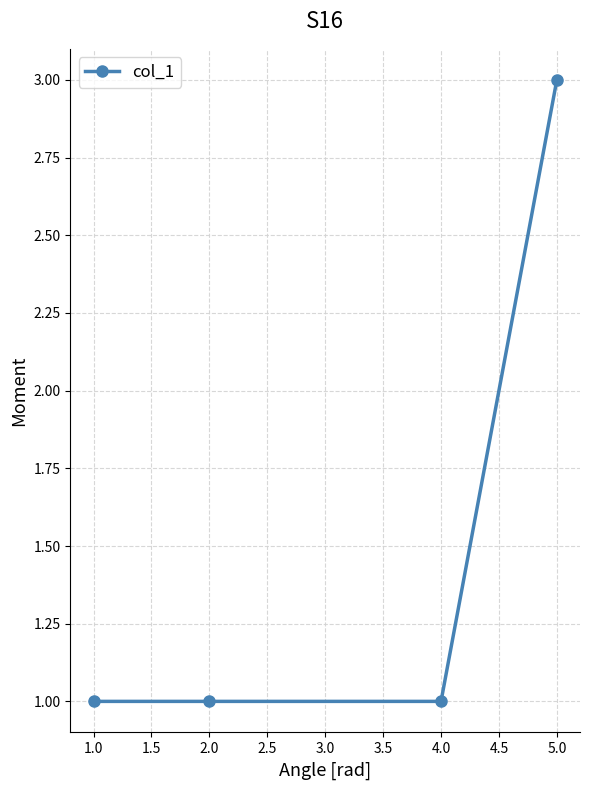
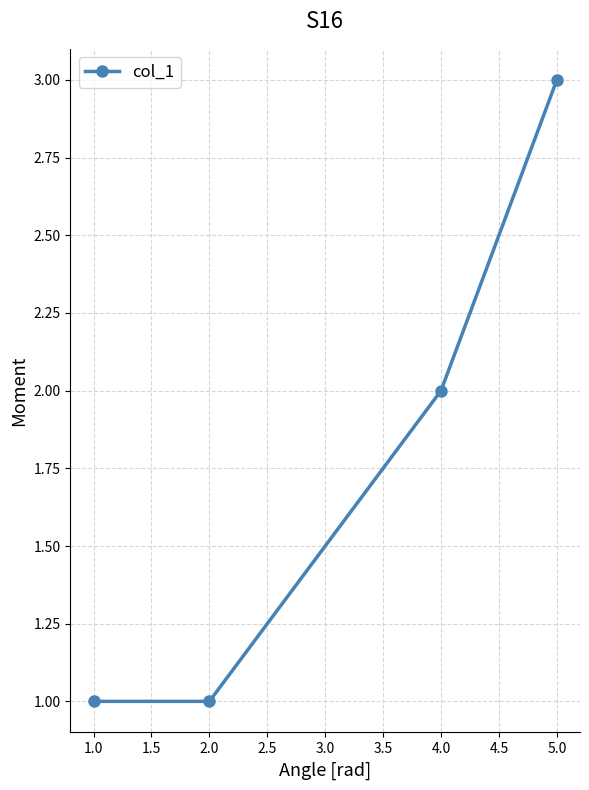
  {
    "1.0": 1,
    "2.0": 1,
-   "4.0": 1,
+   "4.0": 2,
    "5.0": 3
  }
